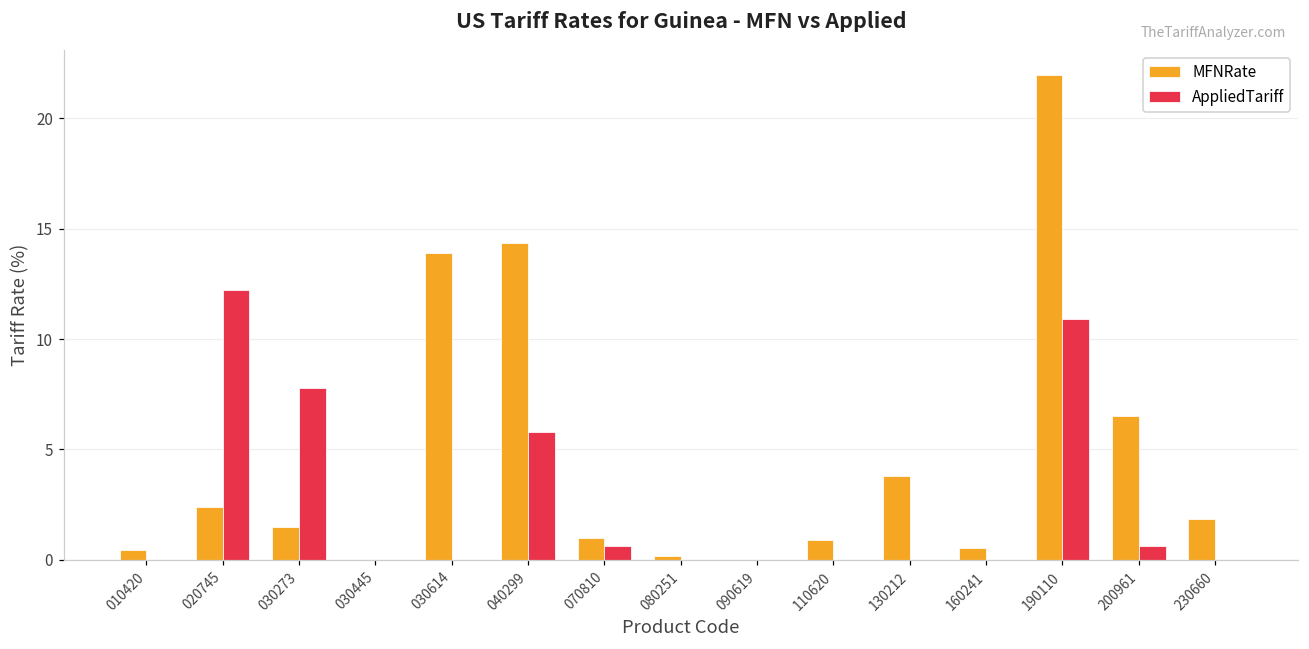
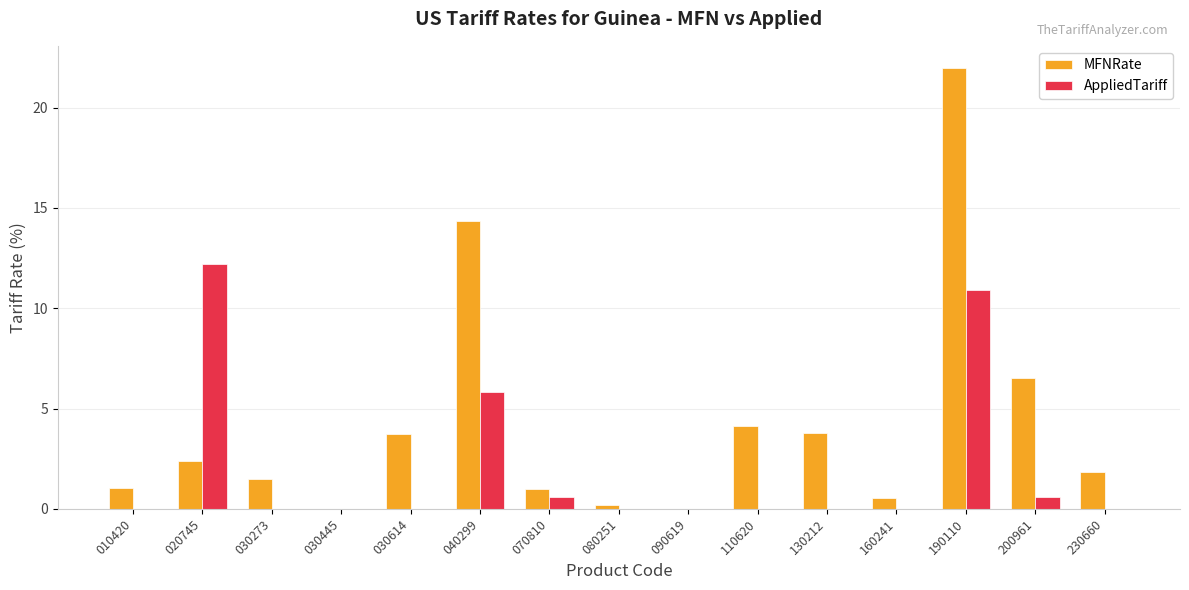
  {
    "MFNRate": {
-     "010420": 0.4,
+     "010420": 1.0,
      "020745": 2.4,
      "030273": 1.5,
      "030445": 0.0,
-     "030614": 13.9,
+     "030614": 3.8,
      "040299": 14.4,
      "070810": 1.0,
      "080251": 0.2,
      "090619": 0.0,
-     "110620": 0.9,
+     "110620": 4.2,
      "130212": 3.8,
      "160241": 0.5,
      "190110": 22.0,
      "200961": 6.5,
      "230660": 1.8
    },
    "AppliedTariff": {
      "010420": 0.0,
      "020745": 12.2,
-     "030273": 7.8,
+     "030273": 0.0,
      "030445": 0.0,
      "030614": 0.0,
      "040299": 5.8,
      "070810": 0.6,
      "080251": 0.0,
      "090619": 0.0,
      "110620": 0.0,
      "130212": 0.0,
      "160241": 0.0,
      "190110": 10.9,
      "200961": 0.6,
      "230660": 0.0
    }
  }
